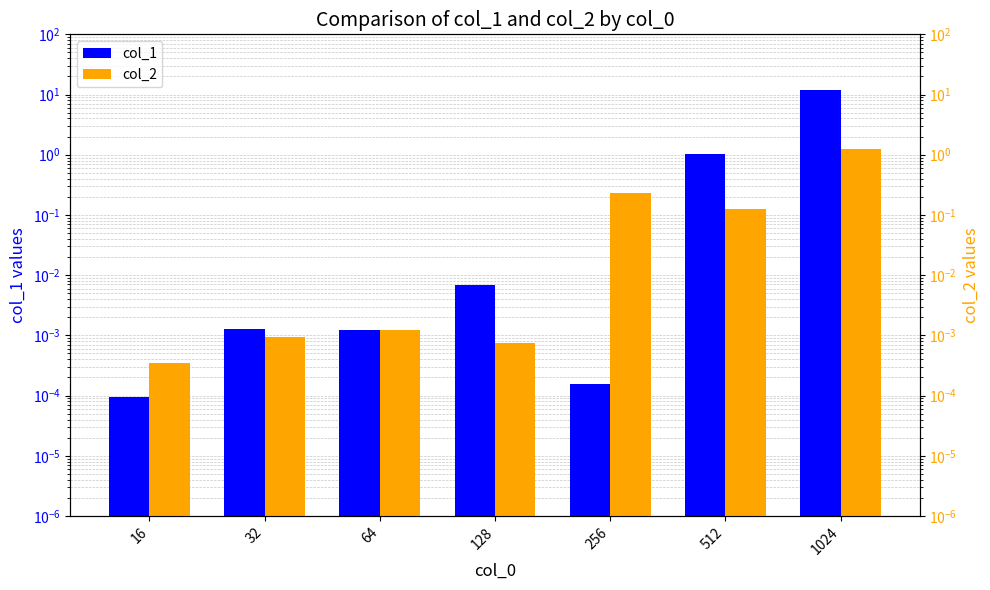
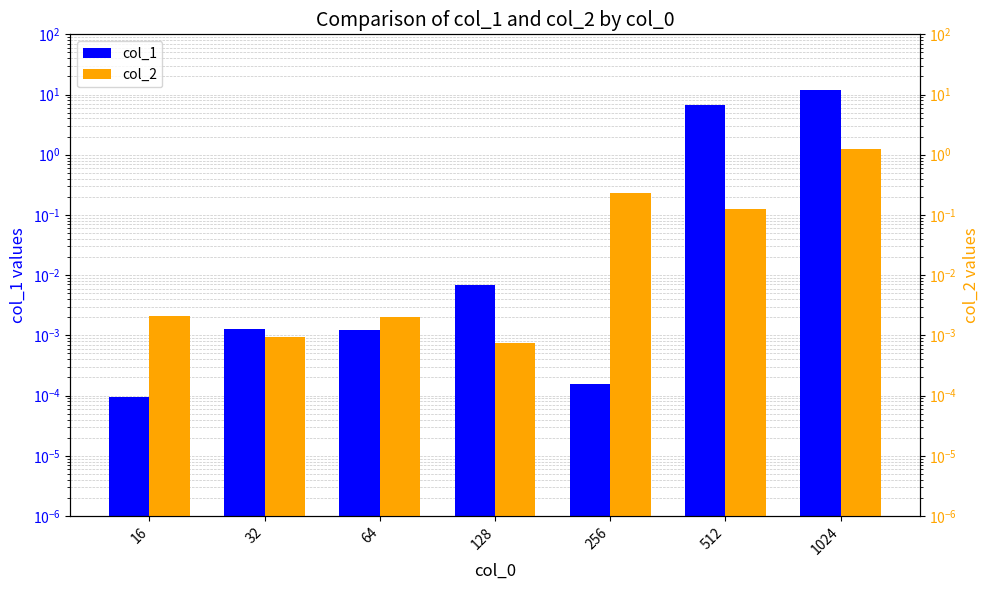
  {
    "col_1": {
      "16": 0.00010,
      "32": 0.0013,
      "64": 0.0012,
      "128": 0.007,
      "256": 0.00016,
-     "512": 1.0,
+     "512": 7,
      "1024": 12
    },
    "col_2": {
-     "16": 0.0004,
+     "16": 0.0021,
      "32": 0.0009,
-     "64": 0.0012,
+     "64": 0.0020,
      "128": 0.0007,
      "256": 0.23,
      "512": 0.12,
      "1024": 1.2
    }
  }
